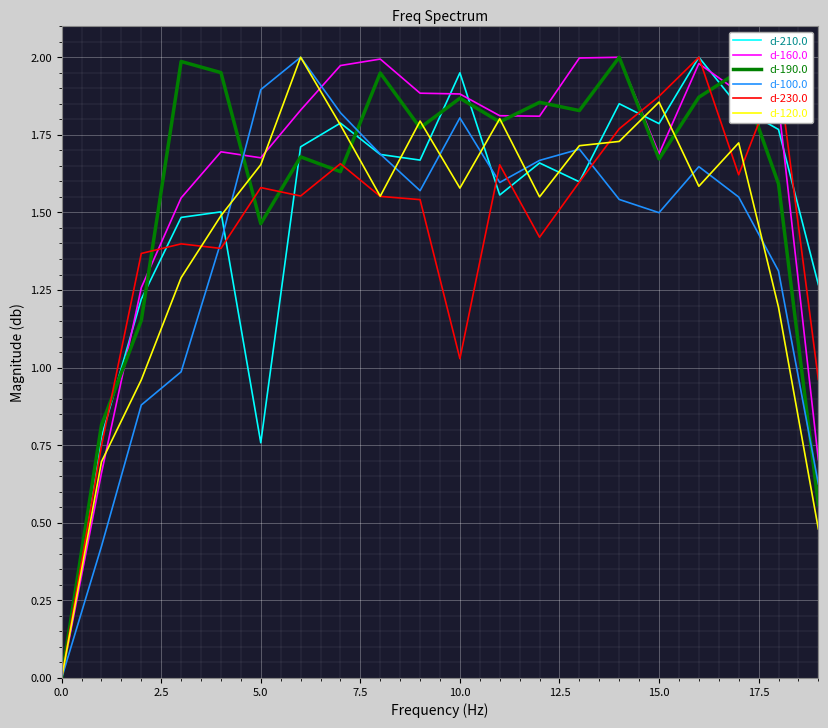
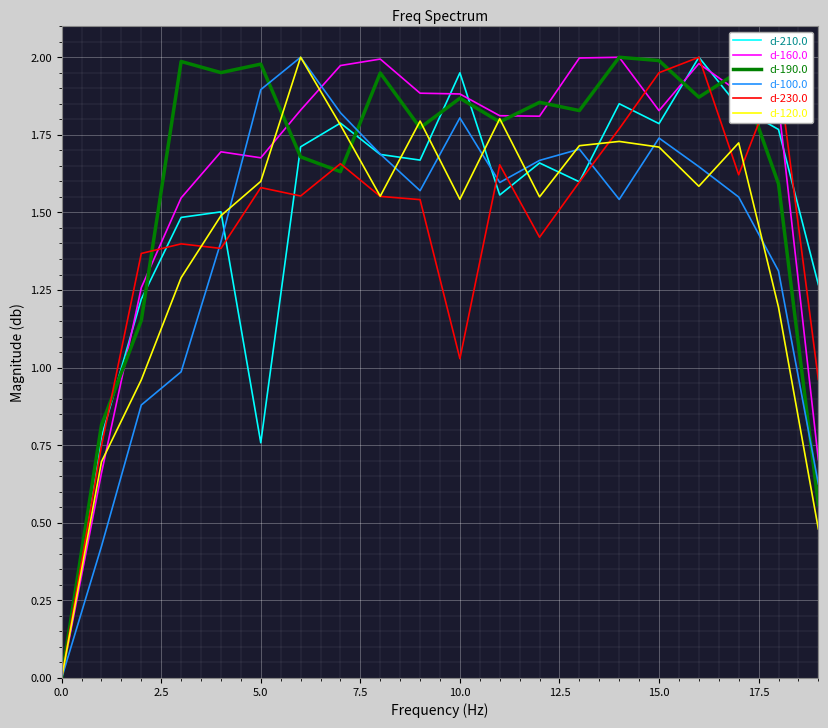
  {
    "d-210.0": {
      "5.0": 0.76,
      "10.0": 1.95,
      "15.0": 1.79
    },
    "d-160.0": {
      "5.0": 1.68,
      "10.0": 1.88,
-     "15.0": 1.69
+     "15.0": 1.83
    },
    "d-190.0": {
-     "5.0": 1.46,
+     "5.0": 1.98,
      "10.0": 1.87,
-     "15.0": 1.67
+     "15.0": 1.99
    },
    "d-100.0": {
      "5.0": 1.90,
      "10.0": 1.80,
-     "15.0": 1.50
+     "15.0": 1.74
    },
    "d-230.0": {
      "5.0": 1.58,
      "10.0": 1.03,
-     "15.0": 1.87
+     "15.0": 1.95
    },
    "d-120.0": {
-     "5.0": 1.65,
-     "10.0": 1.58,
-     "15.0": 1.86
+     "5.0": 1.60,
+     "10.0": 1.54,
+     "15.0": 1.71
    }
  }
